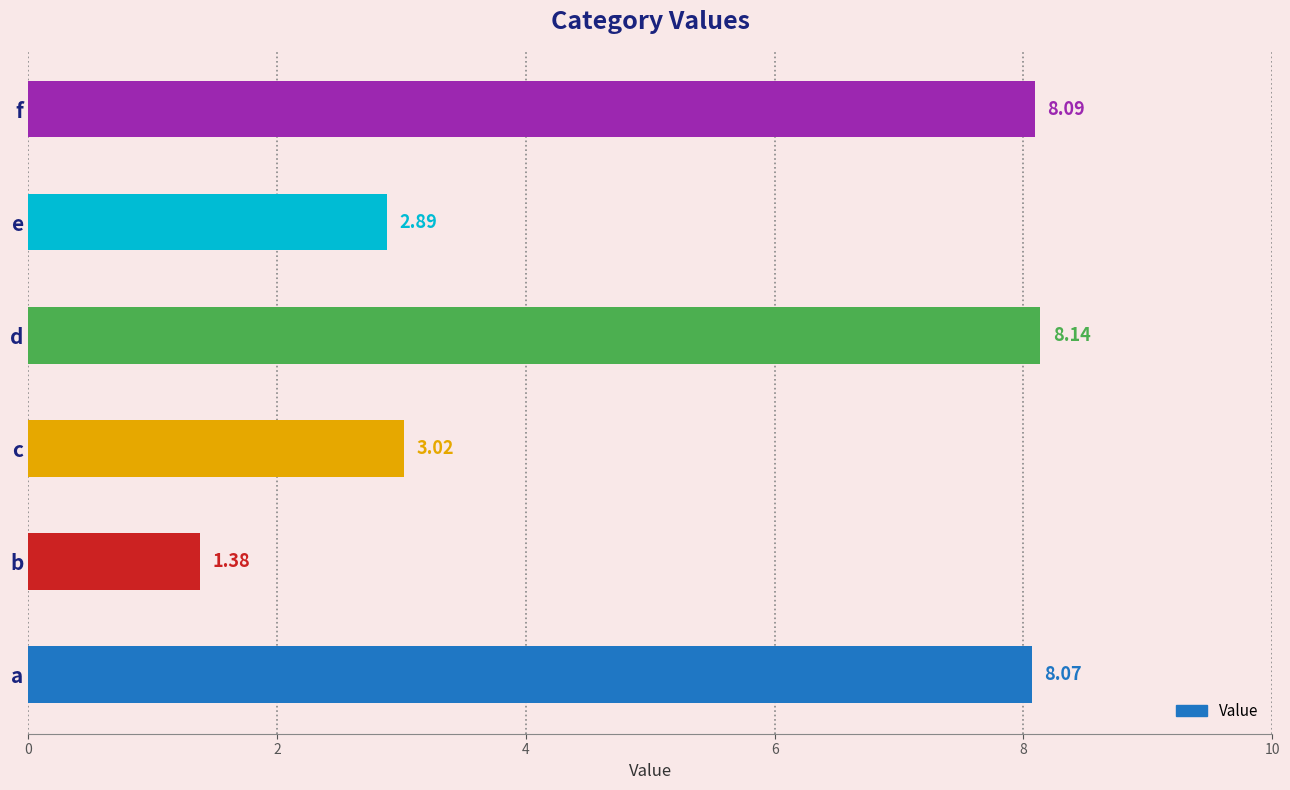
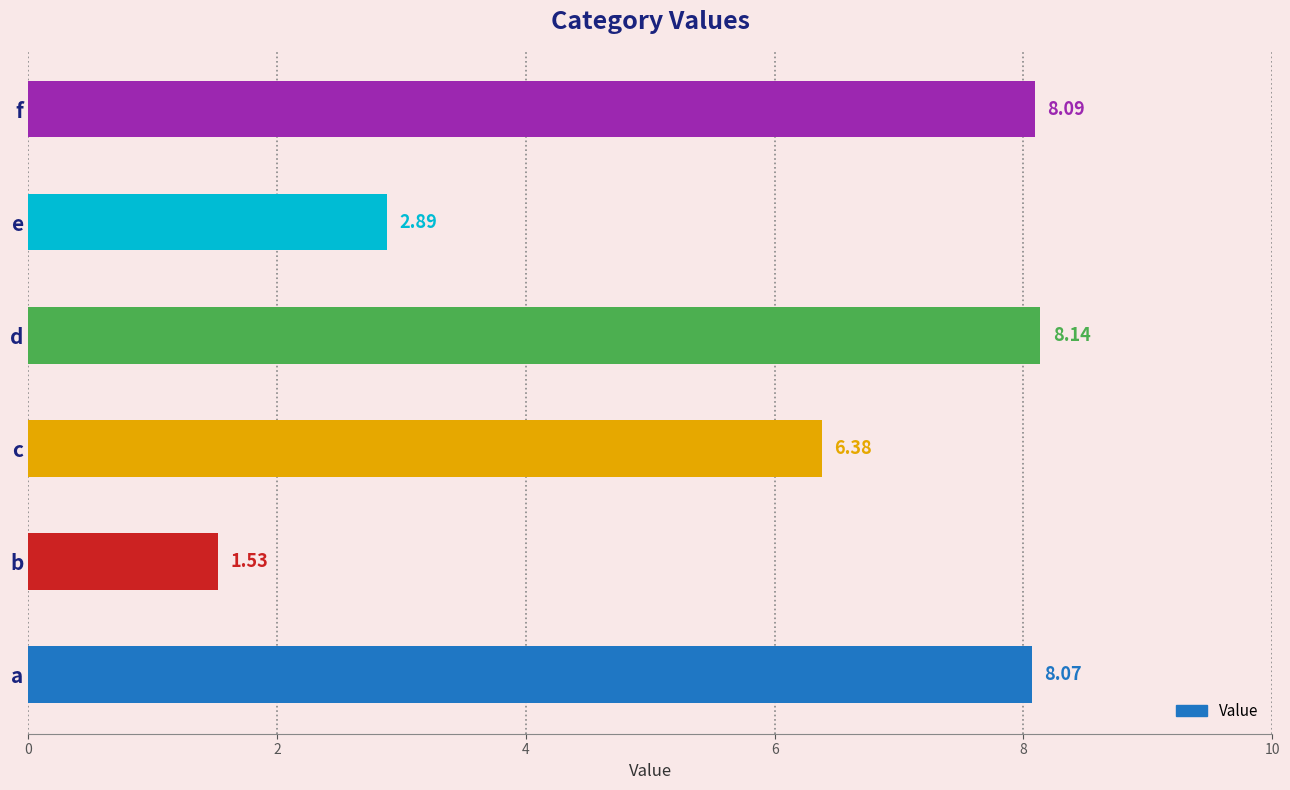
  {
    "f": 8.09,
    "e": 2.89,
    "d": 8.14,
-   "c": 3.02,
-   "b": 1.38,
+   "c": 6.38,
+   "b": 1.53,
    "a": 8.07
  }
